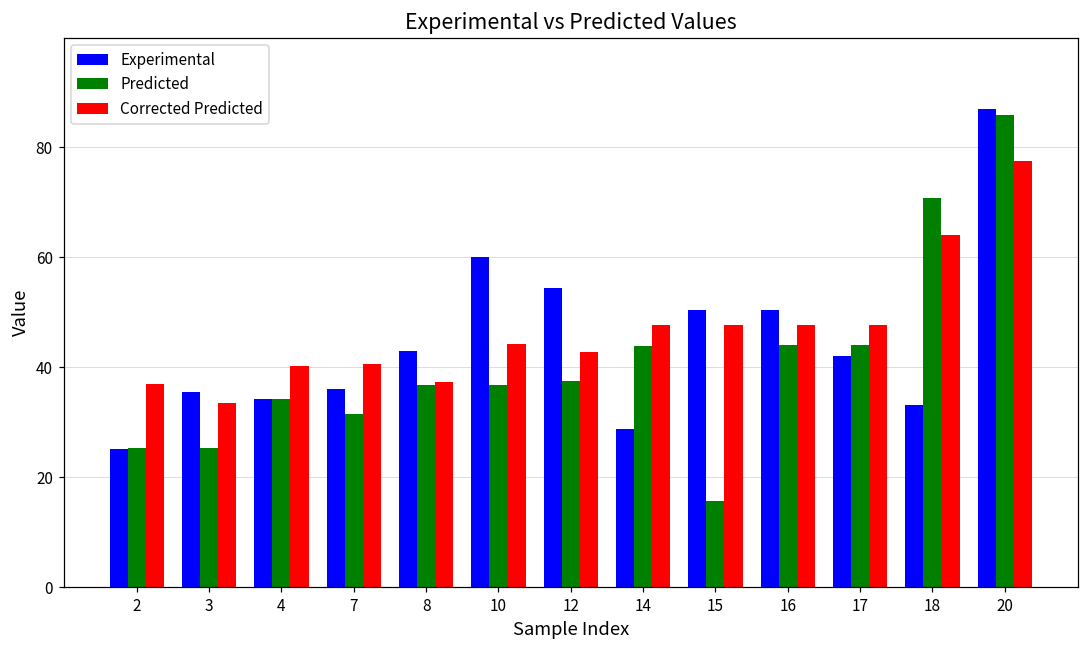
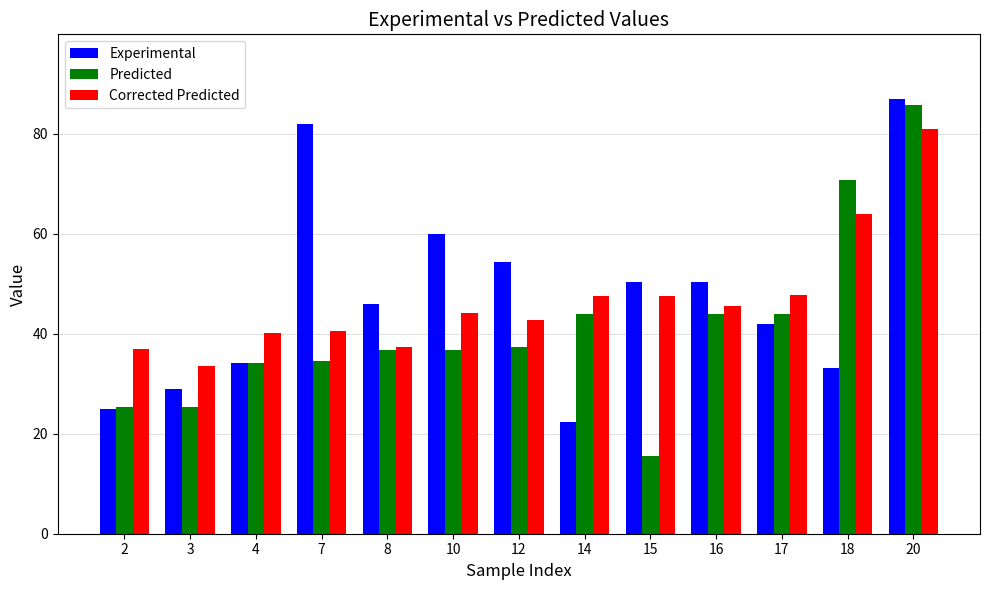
  {
    "Experimental": {
      "2": 25,
-     "3": 35,
+     "3": 29,
      "4": 34,
-     "7": 36,
-     "8": 43,
+     "7": 82,
+     "8": 46,
      "10": 60,
      "12": 54,
-     "14": 29,
+     "14": 22,
      "15": 50,
      "16": 50,
      "17": 42,
      "18": 33,
      "20": 87
    },
    "Predicted": {
      "2": 25,
      "3": 25,
      "4": 34,
-     "7": 32,
+     "7": 35,
      "8": 37,
      "10": 37,
      "12": 37,
      "14": 44,
      "15": 16,
      "16": 44,
      "17": 44,
      "18": 71,
      "20": 86
    },
    "Corrected Predicted": {
      "2": 37,
      "3": 34,
      "4": 40,
      "7": 41,
      "8": 37,
      "10": 44,
      "12": 43,
      "14": 48,
      "15": 48,
-     "16": 48,
+     "16": 46,
      "17": 48,
      "18": 64,
-     "20": 78
+     "20": 81
    }
  }
